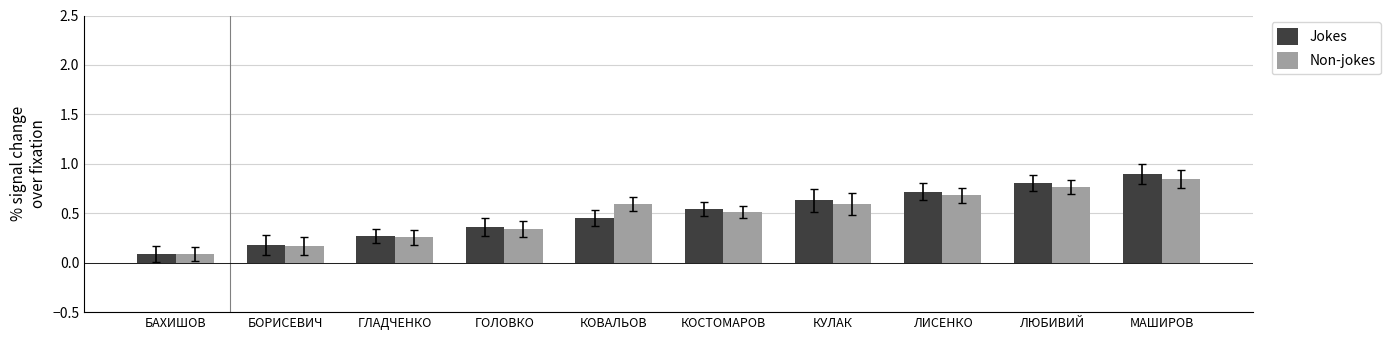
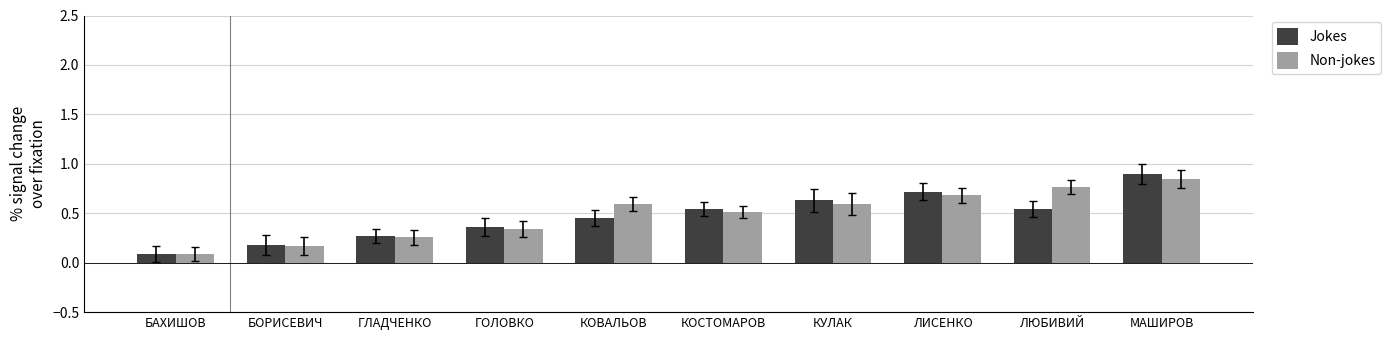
  {
    "Jokes": {
      "БАХИШОВ": 0.1,
      "БОРИСЕВИЧ": 0.2,
      "ГЛАДЧЕНКО": 0.3,
      "ГОЛОВКО": 0.4,
      "КОВАЛЬОВ": 0.5,
      "КОСТОМАРОВ": 0.5,
      "КУЛАК": 0.6,
      "ЛИСЕНКО": 0.7,
-     "ЛЮБИВИЙ": 0.8,
+     "ЛЮБИВИЙ": 0.5,
      "МАШИРОВ": 0.9
    },
    "Non-jokes": {
      "БАХИШОВ": 0.1,
      "БОРИСЕВИЧ": 0.2,
      "ГЛАДЧЕНКО": 0.3,
      "ГОЛОВКО": 0.3,
      "КОВАЛЬОВ": 0.6,
      "КОСТОМАРОВ": 0.5,
      "КУЛАК": 0.6,
      "ЛИСЕНКО": 0.7,
      "ЛЮБИВИЙ": 0.8,
      "МАШИРОВ": 0.9
    }
  }
